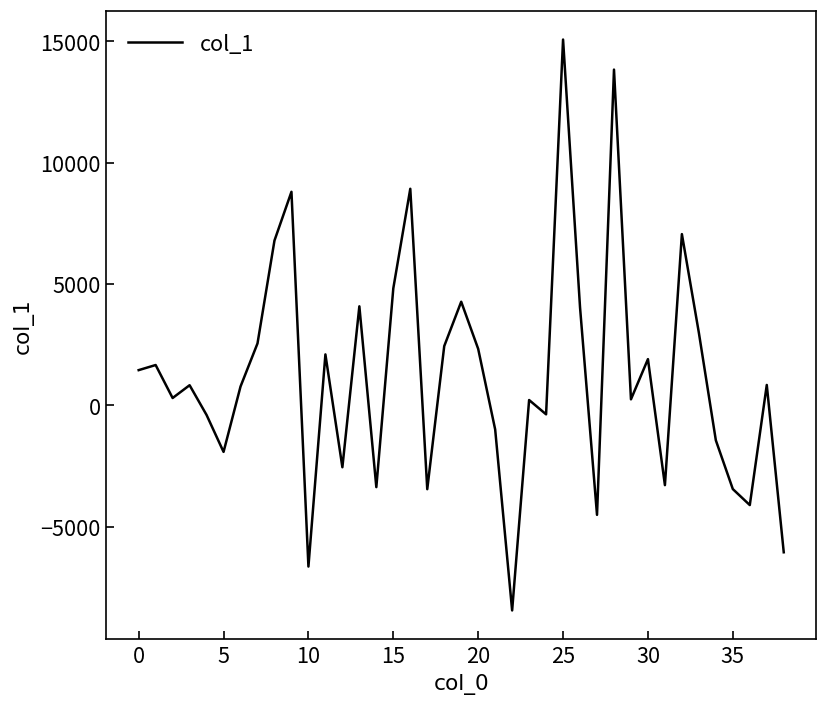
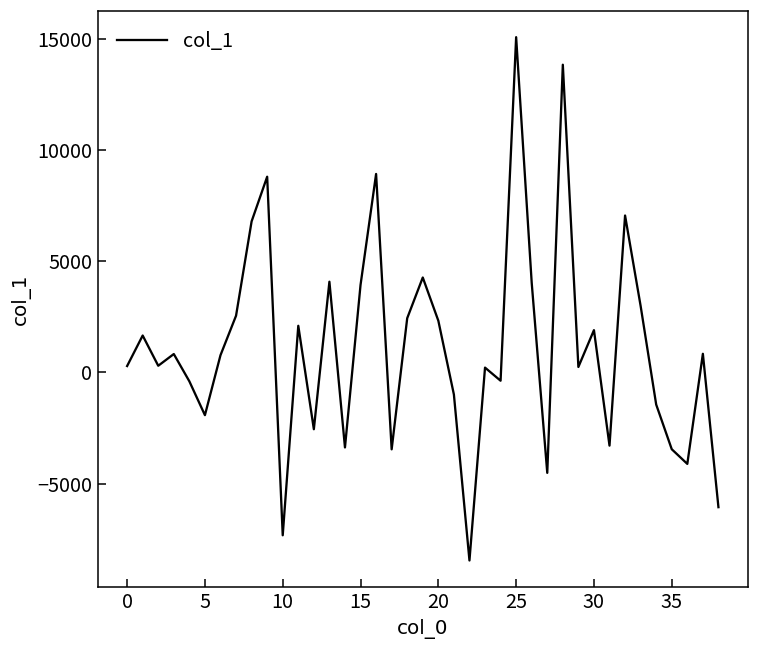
  {
-   "0": 1400,
+   "0": 300,
    "5": -1900,
-   "10": -6600,
-   "15": 4800,
+   "10": -7300,
+   "15": 3900,
    "20": 2300,
    "25": 15100,
    "30": 1900,
    "35": -3500
  }
